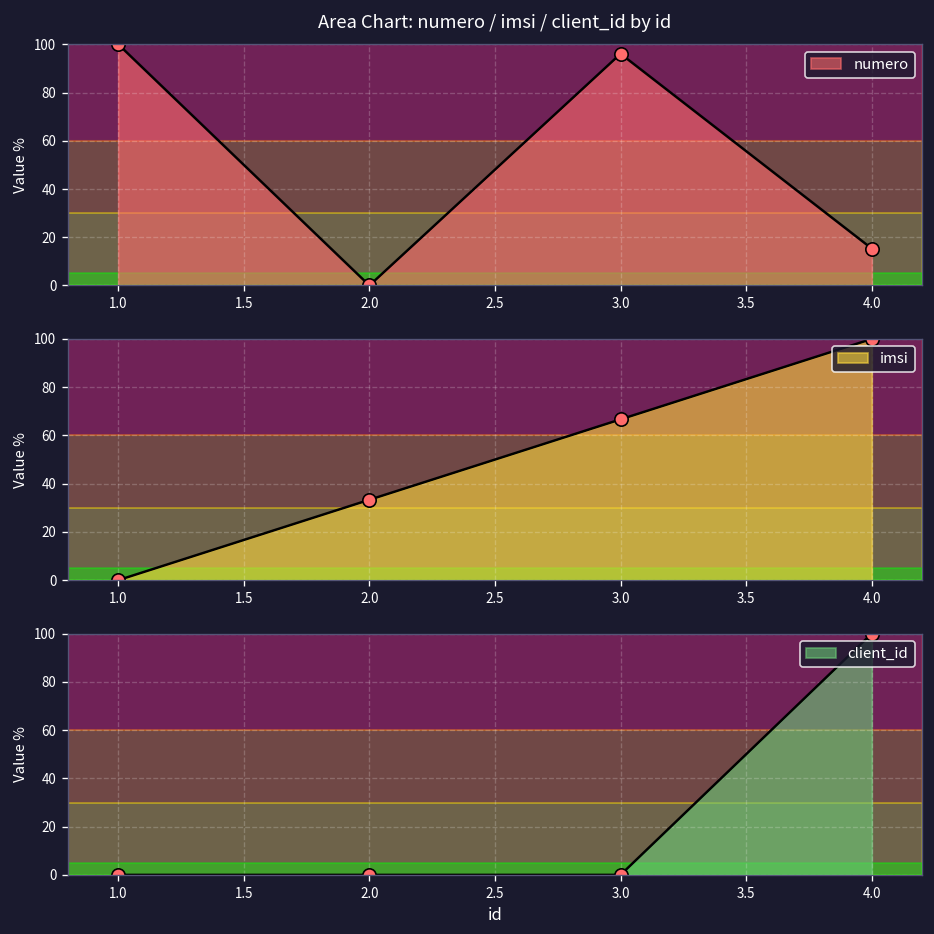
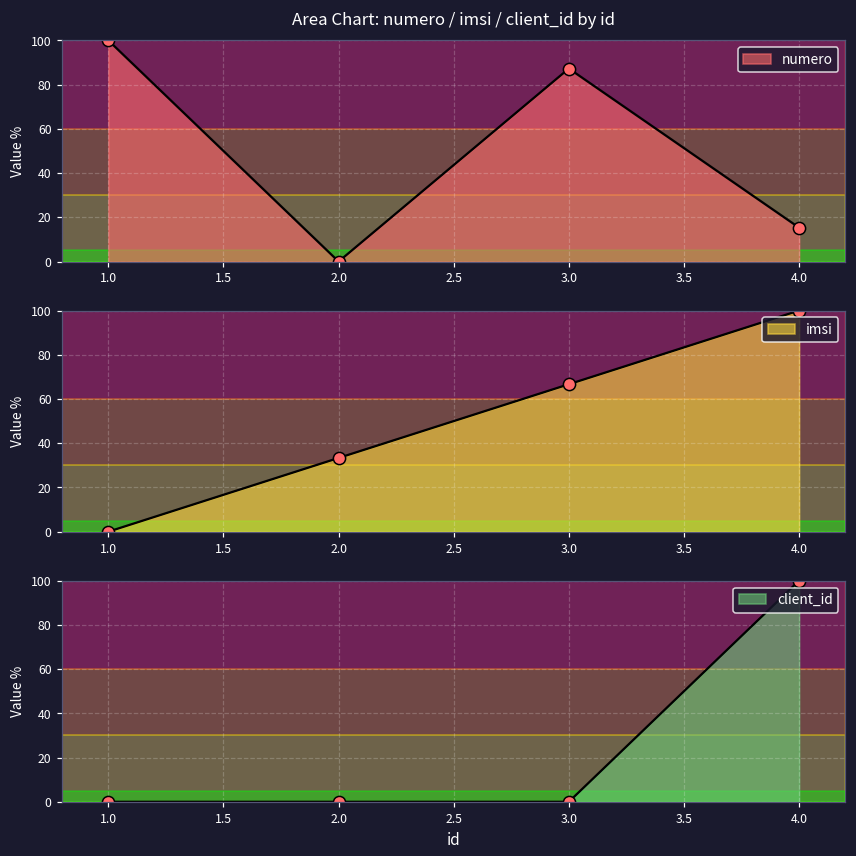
  {
    "Area Chart: numero / imsi / client_id by id": {
      "1.0": 100,
      "2.0": 0,
-     "3.0": 96,
+     "3.0": 87,
      "4.0": 15
    }
  }
